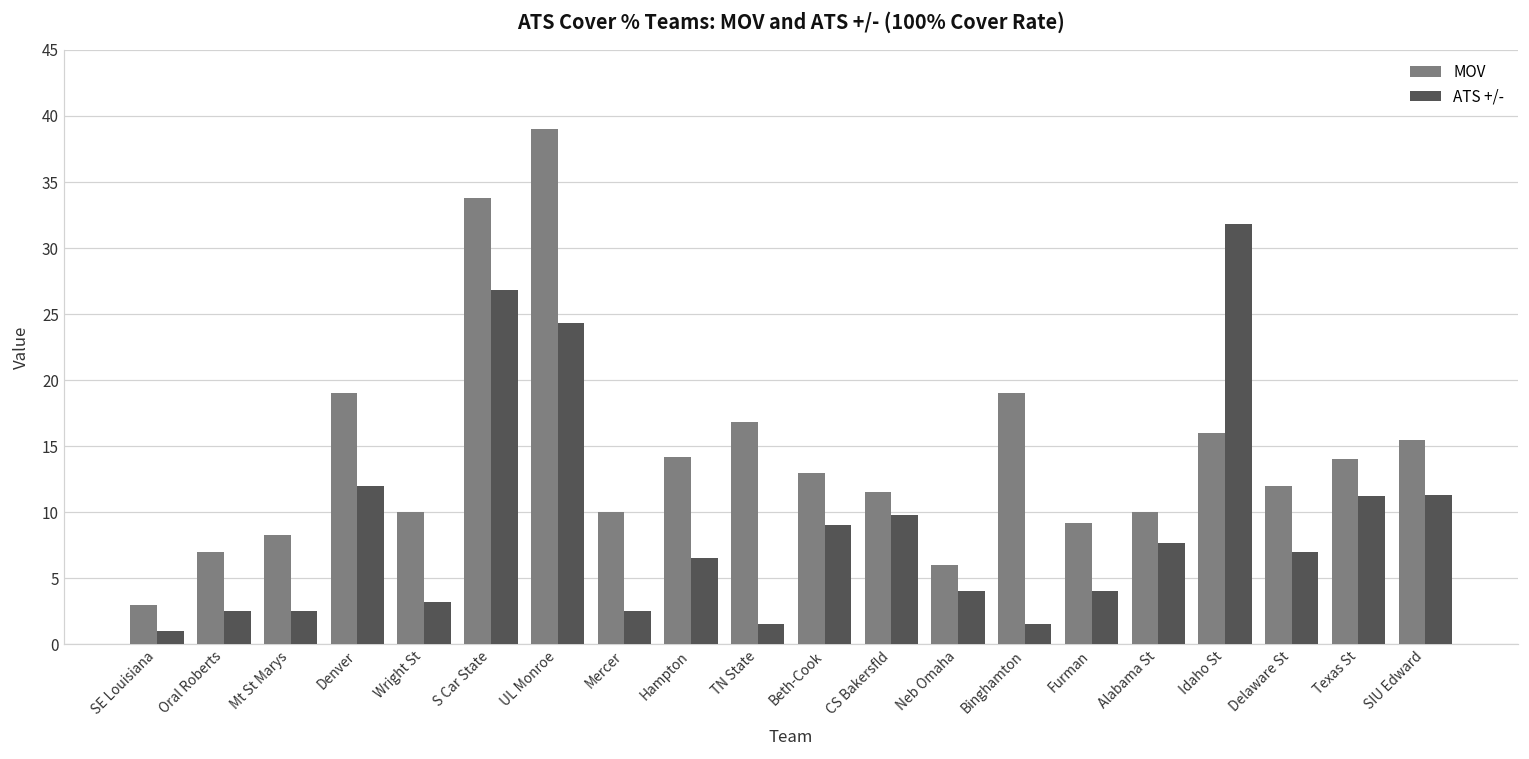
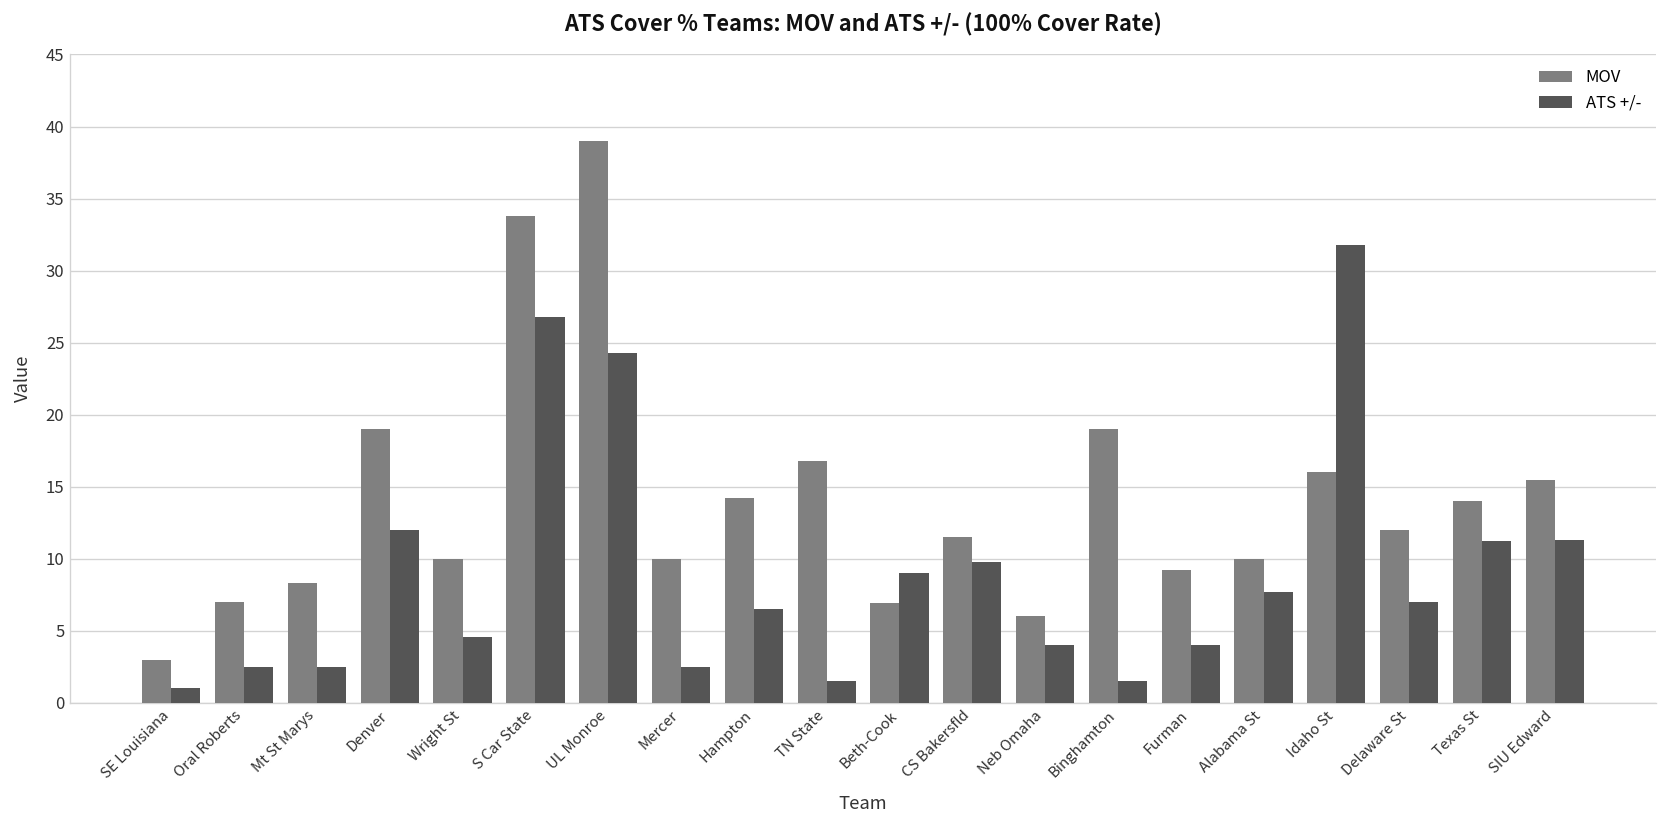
  {
    "MOV": {
      "SE Louisiana": 3.0,
      "Oral Roberts": 7.0,
      "Mt St Marys": 8.3,
      "Denver": 19.0,
      "Wright St": 10.0,
      "S Car State": 33.8,
      "UL Monroe": 39.0,
      "Mercer": 10.0,
      "Hampton": 14.2,
      "TN State": 16.8,
-     "Beth-Cook": 13.0,
+     "Beth-Cook": 6.9,
      "CS Bakersfld": 11.5,
      "Neb Omaha": 6.0,
      "Binghamton": 19.0,
      "Furman": 9.2,
      "Alabama St": 10.0,
      "Idaho St": 16.0,
      "Delaware St": 12.0,
      "Texas St": 14.0,
      "SIU Edward": 15.5
    },
    "ATS +/-": {
      "SE Louisiana": 1.0,
      "Oral Roberts": 2.5,
      "Mt St Marys": 2.5,
      "Denver": 12.0,
-     "Wright St": 3.2,
+     "Wright St": 4.6,
      "S Car State": 26.8,
      "UL Monroe": 24.3,
      "Mercer": 2.5,
      "Hampton": 6.5,
      "TN State": 1.5,
      "Beth-Cook": 9.0,
      "CS Bakersfld": 9.8,
      "Neb Omaha": 4.0,
      "Binghamton": 1.5,
      "Furman": 4.0,
      "Alabama St": 7.7,
      "Idaho St": 31.8,
      "Delaware St": 7.0,
      "Texas St": 11.2,
      "SIU Edward": 11.3
    }
  }
